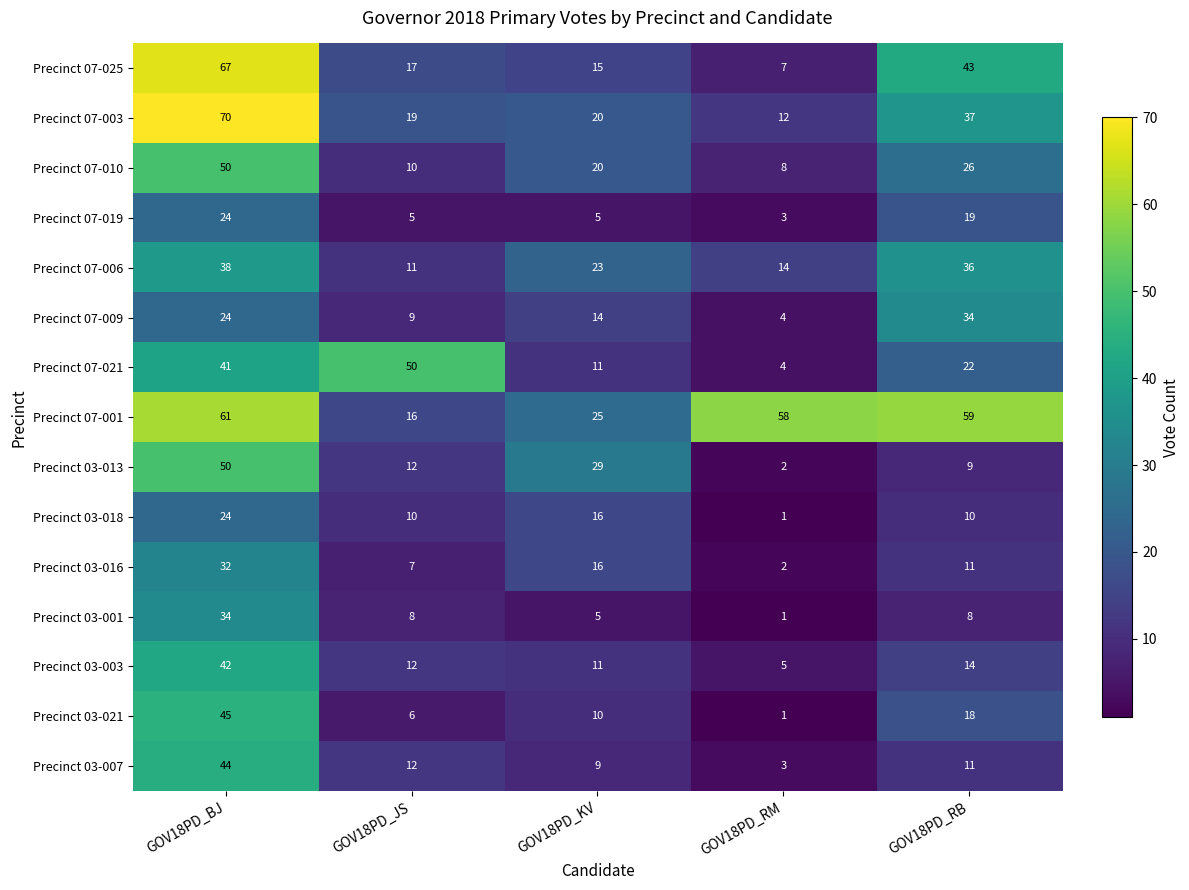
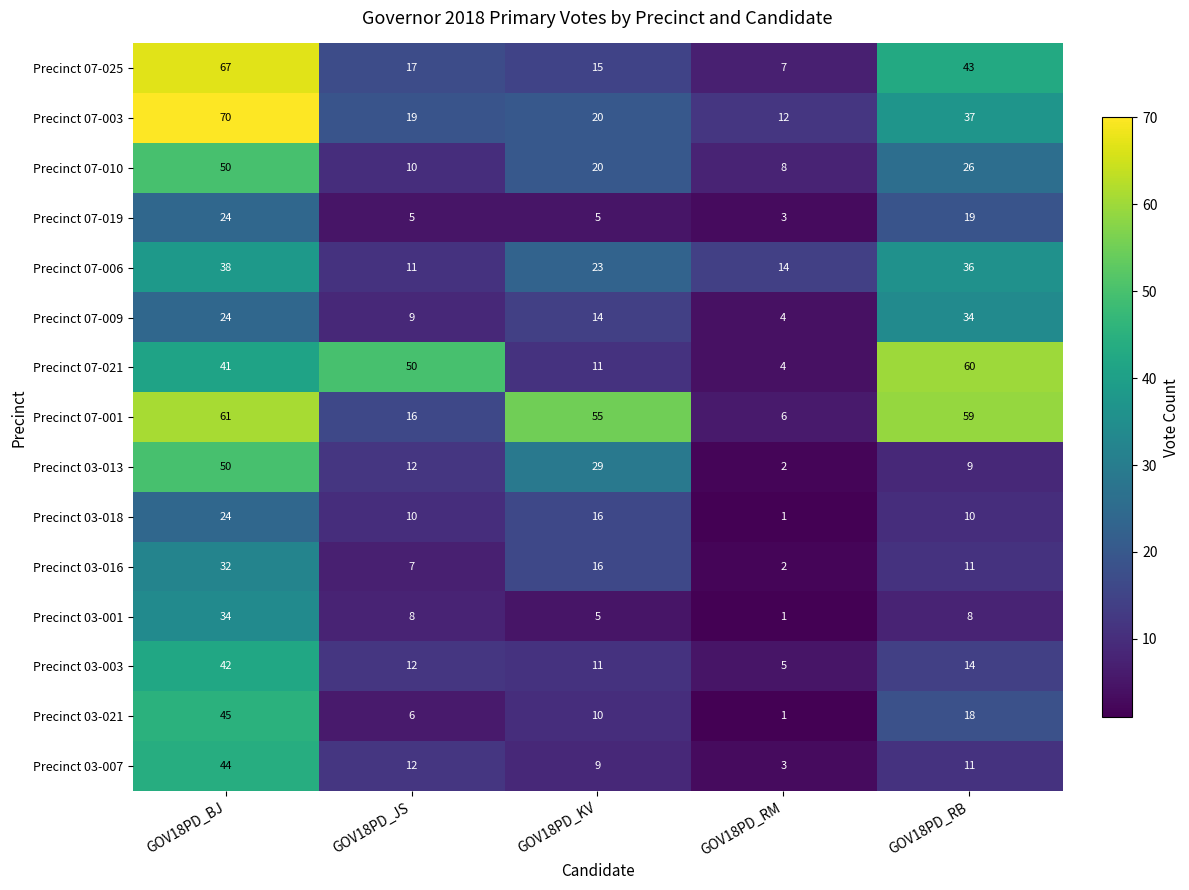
  {
    "Precinct 07-025": {
      "GOV18PD_BJ": 67,
      "GOV18PD_JS": 17,
      "GOV18PD_KV": 15,
      "GOV18PD_RM": 7,
      "GOV18PD_RB": 43
    },
    "Precinct 07-003": {
      "GOV18PD_BJ": 70,
      "GOV18PD_JS": 19,
      "GOV18PD_KV": 20,
      "GOV18PD_RM": 12,
      "GOV18PD_RB": 37
    },
    "Precinct 07-010": {
      "GOV18PD_BJ": 50,
      "GOV18PD_JS": 10,
      "GOV18PD_KV": 20,
      "GOV18PD_RM": 8,
      "GOV18PD_RB": 26
    },
    "Precinct 07-019": {
      "GOV18PD_BJ": 24,
      "GOV18PD_JS": 5,
      "GOV18PD_KV": 5,
      "GOV18PD_RM": 3,
      "GOV18PD_RB": 19
    },
    "Precinct 07-006": {
      "GOV18PD_BJ": 38,
      "GOV18PD_JS": 11,
      "GOV18PD_KV": 23,
      "GOV18PD_RM": 14,
      "GOV18PD_RB": 36
    },
    "Precinct 07-009": {
      "GOV18PD_BJ": 24,
      "GOV18PD_JS": 9,
      "GOV18PD_KV": 14,
      "GOV18PD_RM": 4,
      "GOV18PD_RB": 34
    },
    "Precinct 07-021": {
      "GOV18PD_BJ": 41,
      "GOV18PD_JS": 50,
      "GOV18PD_KV": 11,
      "GOV18PD_RM": 4,
-     "GOV18PD_RB": 22
+     "GOV18PD_RB": 60
    },
    "Precinct 07-001": {
      "GOV18PD_BJ": 61,
      "GOV18PD_JS": 16,
-     "GOV18PD_KV": 25,
-     "GOV18PD_RM": 58,
+     "GOV18PD_KV": 55,
+     "GOV18PD_RM": 6,
      "GOV18PD_RB": 59
    },
    "Precinct 03-013": {
      "GOV18PD_BJ": 50,
      "GOV18PD_JS": 12,
      "GOV18PD_KV": 29,
      "GOV18PD_RM": 2,
      "GOV18PD_RB": 9
    },
    "Precinct 03-018": {
      "GOV18PD_BJ": 24,
      "GOV18PD_JS": 10,
      "GOV18PD_KV": 16,
      "GOV18PD_RM": 1,
      "GOV18PD_RB": 10
    },
    "Precinct 03-016": {
      "GOV18PD_BJ": 32,
      "GOV18PD_JS": 7,
      "GOV18PD_KV": 16,
      "GOV18PD_RM": 2,
      "GOV18PD_RB": 11
    },
    "Precinct 03-001": {
      "GOV18PD_BJ": 34,
      "GOV18PD_JS": 8,
      "GOV18PD_KV": 5,
      "GOV18PD_RM": 1,
      "GOV18PD_RB": 8
    },
    "Precinct 03-003": {
      "GOV18PD_BJ": 42,
      "GOV18PD_JS": 12,
      "GOV18PD_KV": 11,
      "GOV18PD_RM": 5,
      "GOV18PD_RB": 14
    },
    "Precinct 03-021": {
      "GOV18PD_BJ": 45,
      "GOV18PD_JS": 6,
      "GOV18PD_KV": 10,
      "GOV18PD_RM": 1,
      "GOV18PD_RB": 18
    },
    "Precinct 03-007": {
      "GOV18PD_BJ": 44,
      "GOV18PD_JS": 12,
      "GOV18PD_KV": 9,
      "GOV18PD_RM": 3,
      "GOV18PD_RB": 11
    }
  }
